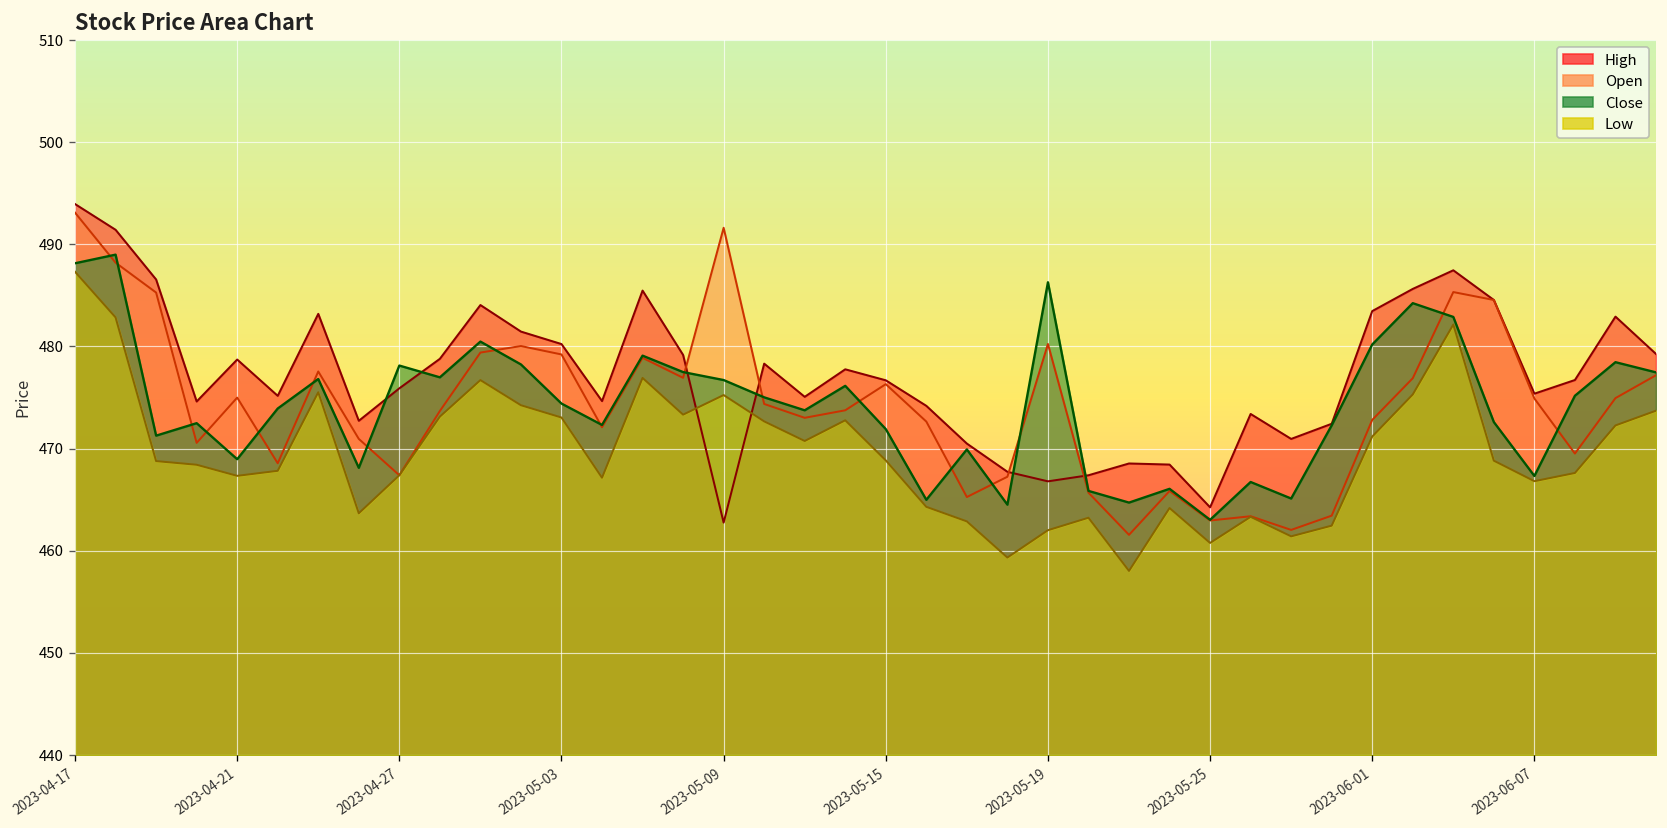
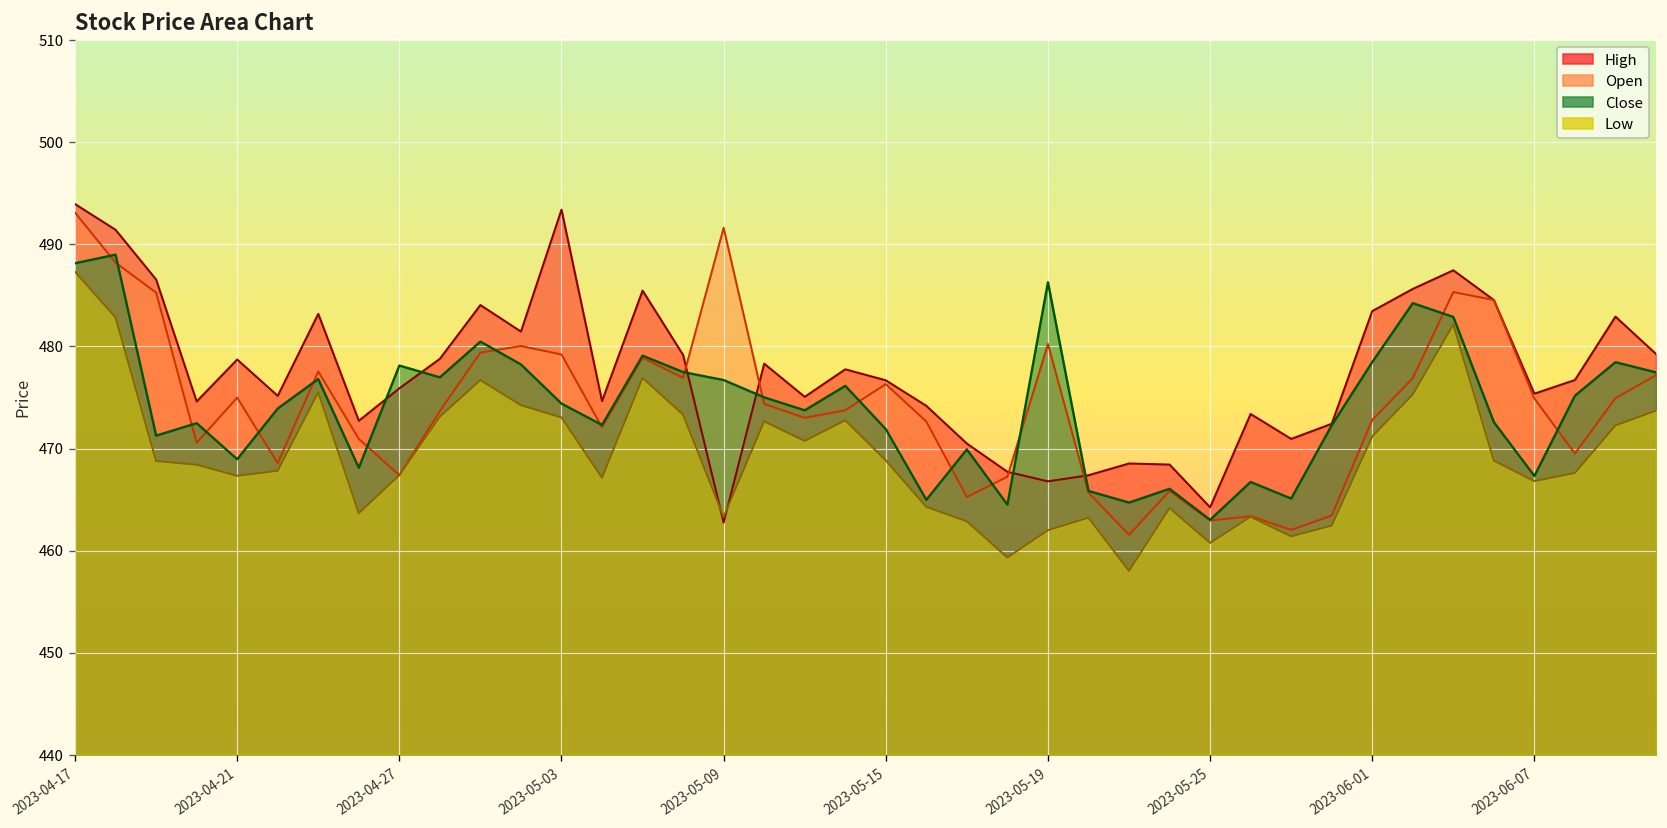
  {
    "High": {
      "2023-04-17": 494,
      "2023-04-21": 479,
      "2023-04-27": 476,
-     "2023-05-03": 480,
+     "2023-05-03": 493,
      "2023-05-09": 463,
      "2023-05-15": 477,
      "2023-05-19": 467,
      "2023-05-25": 464,
      "2023-06-01": 483,
      "2023-06-07": 475
    },
    "Open": {
      "2023-04-17": 493,
      "2023-04-21": 475,
      "2023-05-03": 479,
      "2023-05-09": 492,
      "2023-05-15": 476,
      "2023-05-19": 480,
      "2023-06-01": 473,
      "2023-06-07": 475
    },
    "Close": {
      "2023-04-17": 488,
      "2023-04-21": 469,
      "2023-04-27": 478,
      "2023-05-03": 474,
      "2023-05-09": 477,
      "2023-05-15": 472,
      "2023-05-19": 486,
-     "2023-06-01": 480,
+     "2023-06-01": 478,
      "2023-06-07": 467
    },
    "Low": {
      "2023-04-17": 487,
      "2023-04-21": 467,
      "2023-05-03": 473,
-     "2023-05-09": 475,
+     "2023-05-09": 463,
      "2023-05-15": 469,
      "2023-05-19": 462,
      "2023-05-25": 461,
      "2023-06-01": 471,
      "2023-06-07": 467
    }
  }
